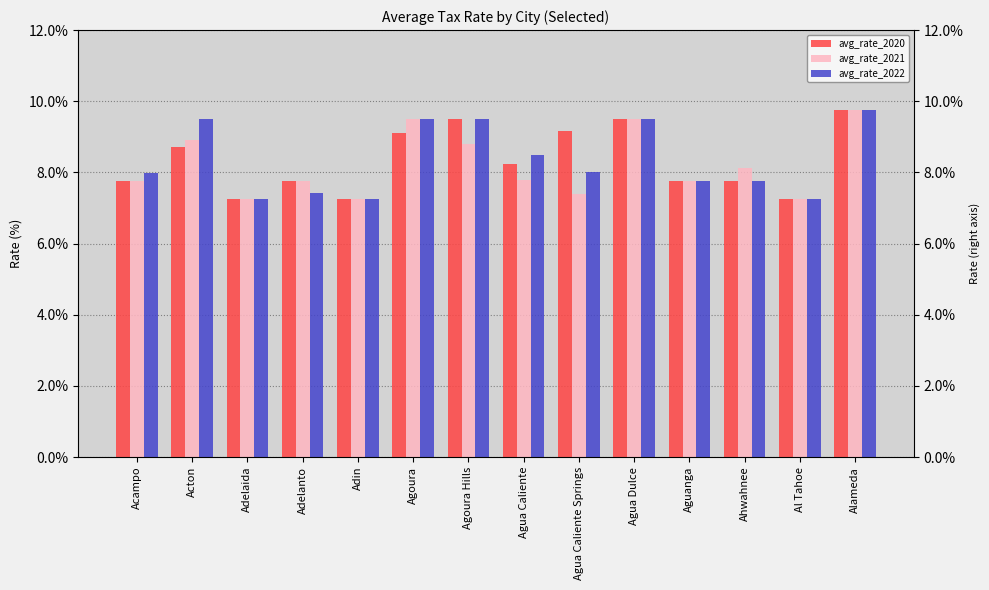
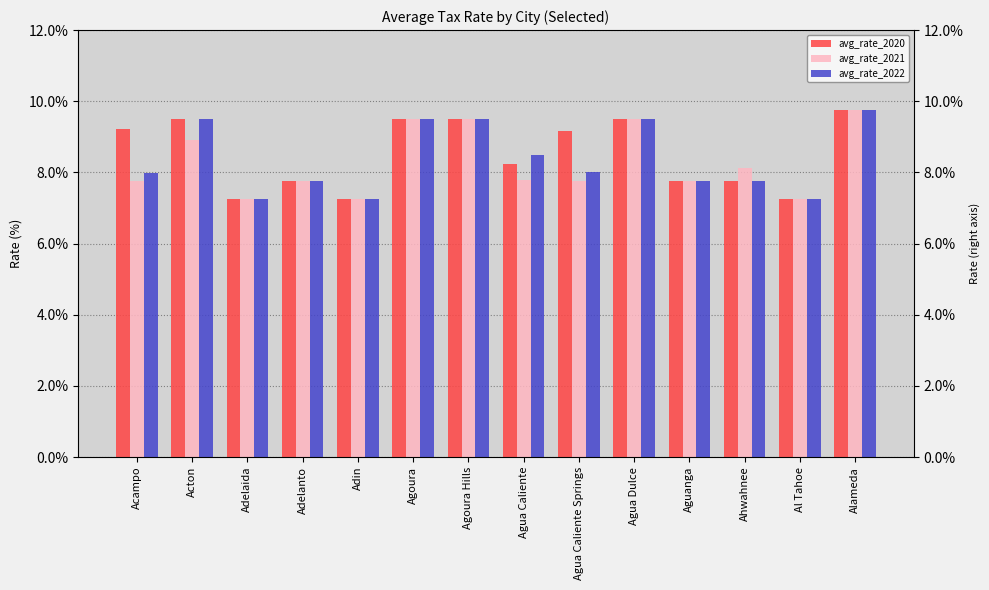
  {
    "avg_rate_2020": {
-     "Acampo": "7.8%",
-     "Acton": "8.7%",
+     "Acampo": "9.2%",
+     "Acton": "9.5%",
      "Adelaida": "7.2%",
      "Adelanto": "7.8%",
      "Adin": "7.2%",
-     "Agoura": "9.1%",
+     "Agoura": "9.5%",
      "Agoura Hills": "9.5%",
      "Agua Caliente": "8.3%",
      "Agua Caliente Springs": "9.2%",
      "Agua Dulce": "9.5%",
      "Aguanga": "7.8%",
      "Ahwahnee": "7.8%",
      "Al Tahoe": "7.2%",
      "Alameda": "9.8%"
    },
    "avg_rate_2021": {
      "Acampo": "7.8%",
      "Acton": "8.9%",
      "Adelaida": "7.2%",
      "Adelanto": "7.8%",
      "Adin": "7.2%",
      "Agoura": "9.5%",
-     "Agoura Hills": "8.8%",
+     "Agoura Hills": "9.5%",
      "Agua Caliente": "7.8%",
-     "Agua Caliente Springs": "7.4%",
+     "Agua Caliente Springs": "7.8%",
      "Agua Dulce": "9.5%",
      "Aguanga": "7.8%",
      "Ahwahnee": "8.1%",
      "Al Tahoe": "7.2%",
      "Alameda": "9.8%"
    },
    "avg_rate_2022": {
      "Acampo": "8.0%",
      "Acton": "9.5%",
      "Adelaida": "7.2%",
-     "Adelanto": "7.4%",
+     "Adelanto": "7.8%",
      "Adin": "7.2%",
      "Agoura": "9.5%",
      "Agoura Hills": "9.5%",
      "Agua Caliente": "8.5%",
      "Agua Caliente Springs": "8.0%",
      "Agua Dulce": "9.5%",
      "Aguanga": "7.8%",
      "Ahwahnee": "7.8%",
      "Al Tahoe": "7.2%",
      "Alameda": "9.8%"
    }
  }
